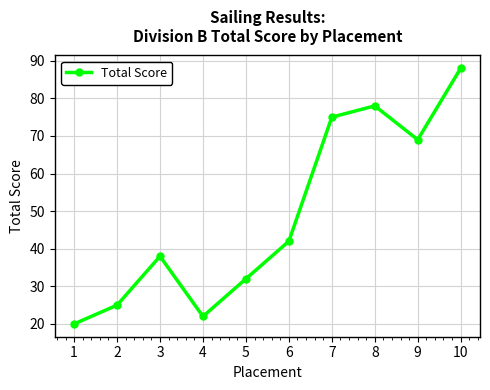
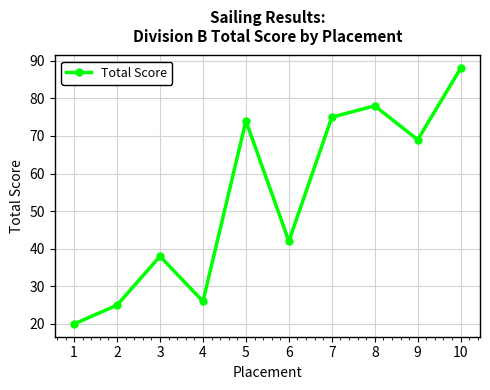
  {
    "1": 20,
    "2": 25,
    "3": 38,
-   "4": 22,
-   "5": 32,
+   "4": 26,
+   "5": 74,
    "6": 42,
    "7": 75,
    "8": 78,
    "9": 69,
    "10": 88
  }
